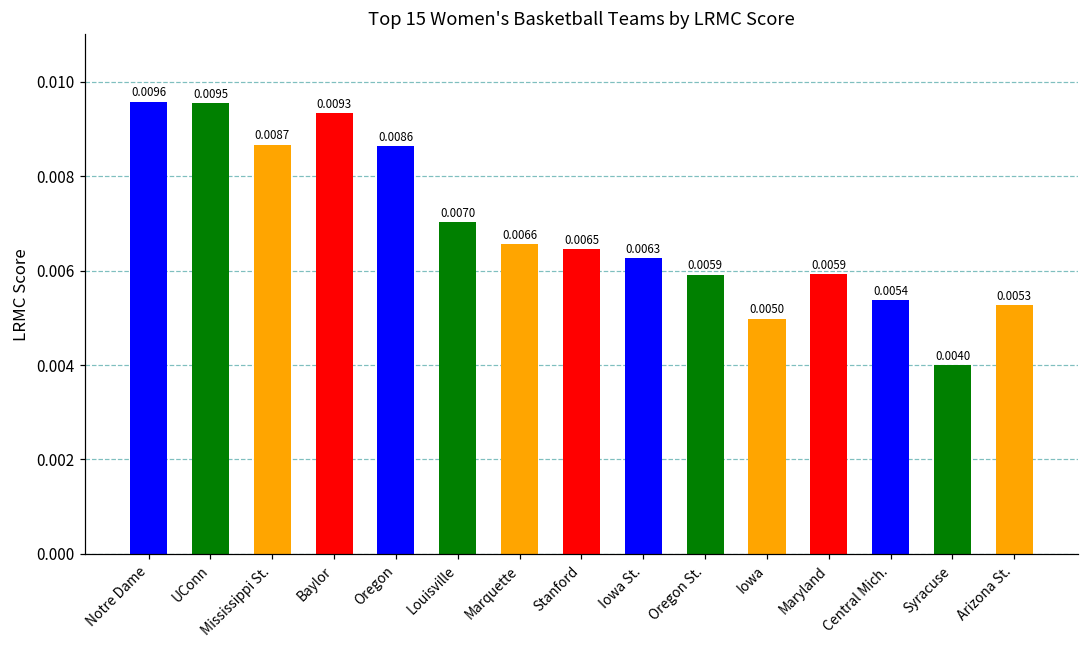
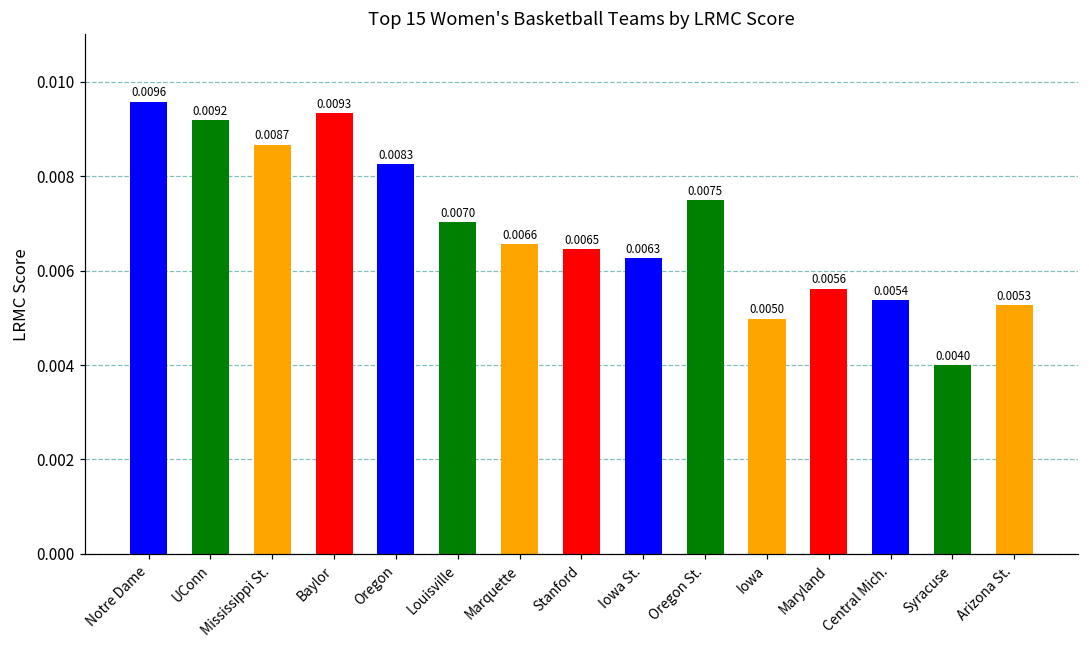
  {
    "Notre Dame": 0.0096,
-   "UConn": 0.0095,
+   "UConn": 0.0092,
    "Mississippi St.": 0.0087,
    "Baylor": 0.0093,
-   "Oregon": 0.0086,
+   "Oregon": 0.0083,
    "Louisville": 0.0070,
    "Marquette": 0.0066,
    "Stanford": 0.0065,
    "Iowa St.": 0.0063,
-   "Oregon St.": 0.0059,
+   "Oregon St.": 0.0075,
    "Iowa": 0.0050,
-   "Maryland": 0.0059,
+   "Maryland": 0.0056,
    "Central Mich.": 0.0054,
    "Syracuse": 0.0040,
    "Arizona St.": 0.0053
  }
